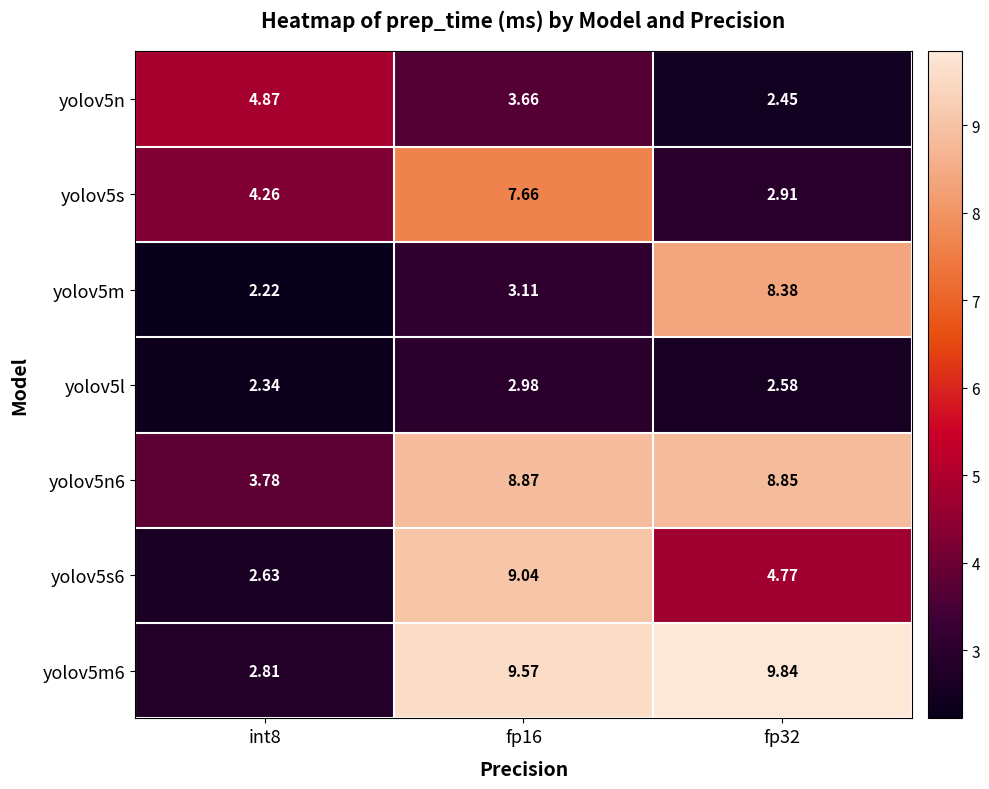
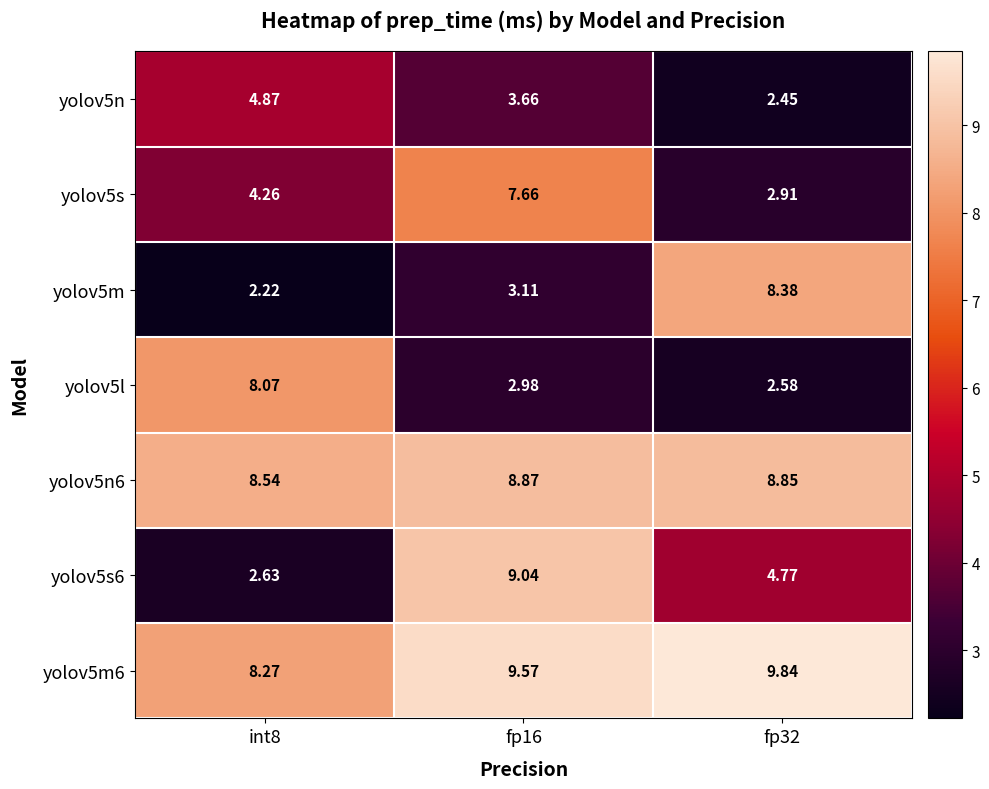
  {
    "yolov5n": {
      "int8": 4.87,
      "fp16": 3.66,
      "fp32": 2.45
    },
    "yolov5s": {
      "int8": 4.26,
      "fp16": 7.66,
      "fp32": 2.91
    },
    "yolov5m": {
      "int8": 2.22,
      "fp16": 3.11,
      "fp32": 8.38
    },
    "yolov5l": {
-     "int8": 2.34,
+     "int8": 8.07,
      "fp16": 2.98,
      "fp32": 2.58
    },
    "yolov5n6": {
-     "int8": 3.78,
+     "int8": 8.54,
      "fp16": 8.87,
      "fp32": 8.85
    },
    "yolov5s6": {
      "int8": 2.63,
      "fp16": 9.04,
      "fp32": 4.77
    },
    "yolov5m6": {
-     "int8": 2.81,
+     "int8": 8.27,
      "fp16": 9.57,
      "fp32": 9.84
    }
  }
